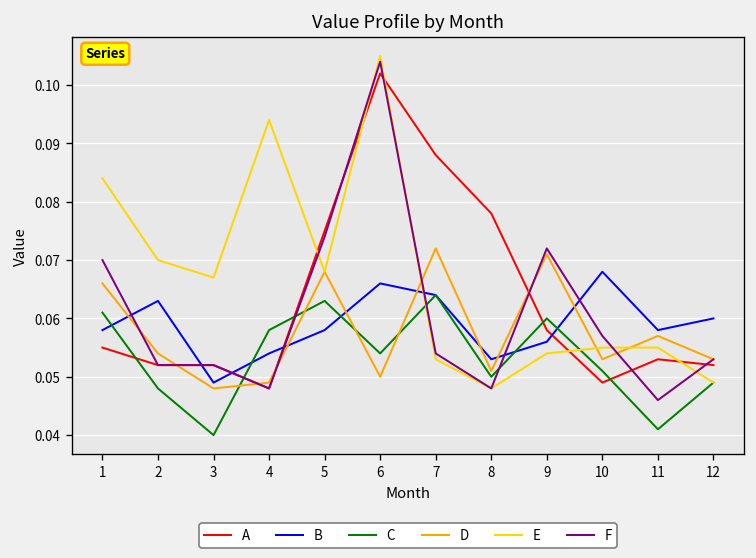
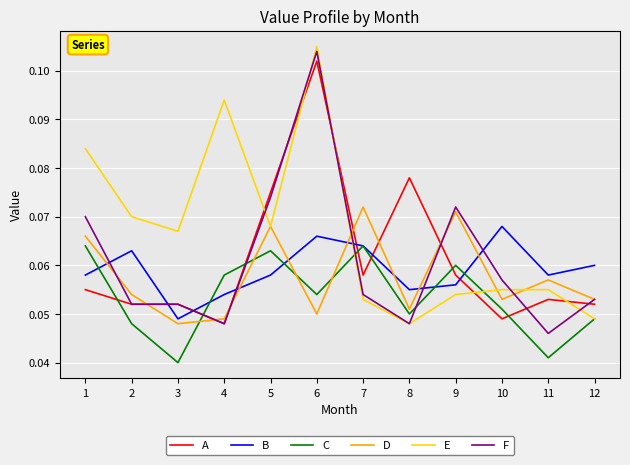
  {
    "A": {
      "1": 0.055,
      "5": 0.075,
      "6": 0.102,
-     "7": 0.088,
+     "7": 0.058,
      "8": 0.078,
      "9": 0.058,
      "10": 0.049,
      "11": 0.053,
      "12": 0.052
    },
    "B": {
      "1": 0.058,
      "2": 0.063,
      "3": 0.049,
      "4": 0.054,
      "5": 0.058,
      "6": 0.066,
-     "8": 0.053,
+     "8": 0.055,
      "9": 0.056,
      "10": 0.068,
      "11": 0.058,
      "12": 0.060
    },
    "C": {
-     "1": 0.061,
+     "1": 0.064,
      "2": 0.048,
      "3": 0.040,
      "4": 0.058,
      "5": 0.063,
      "6": 0.054,
      "8": 0.050,
      "9": 0.060,
      "10": 0.051,
      "11": 0.041
    },
    "F": {
      "1": 0.070,
      "5": 0.074,
      "6": 0.104,
      "7": 0.054,
      "9": 0.072,
      "10": 0.057,
      "11": 0.046
    }
  }
